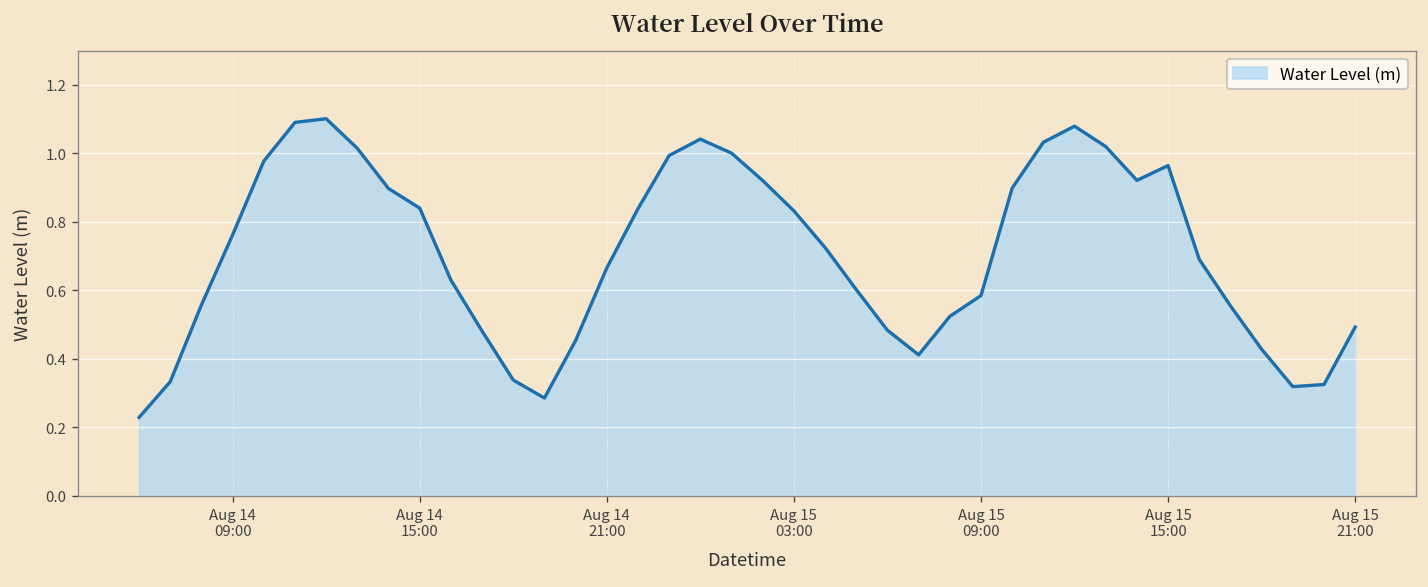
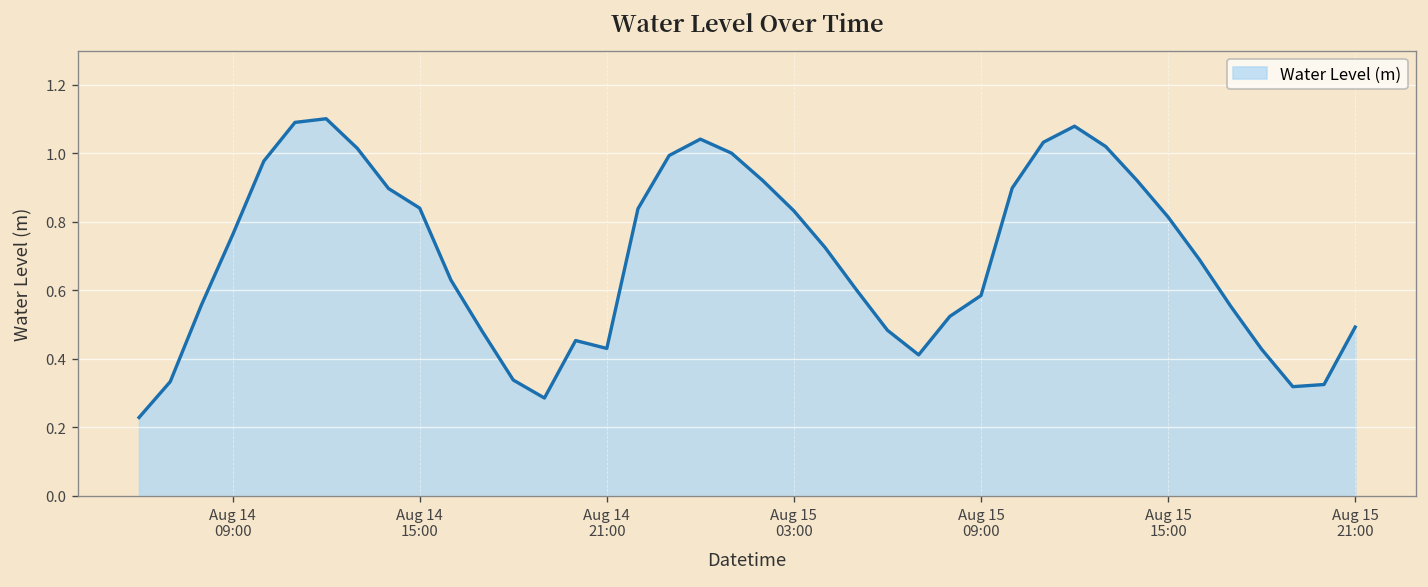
  {
    "Aug 14 09:00": 0.76,
    "Aug 14 15:00": 0.84,
-   "Aug 14 21:00": 0.67,
+   "Aug 14 21:00": 0.43,
    "Aug 15 03:00": 0.83,
    "Aug 15 09:00": 0.59,
-   "Aug 15 15:00": 0.96,
+   "Aug 15 15:00": 0.81,
    "Aug 15 21:00": 0.49
  }
